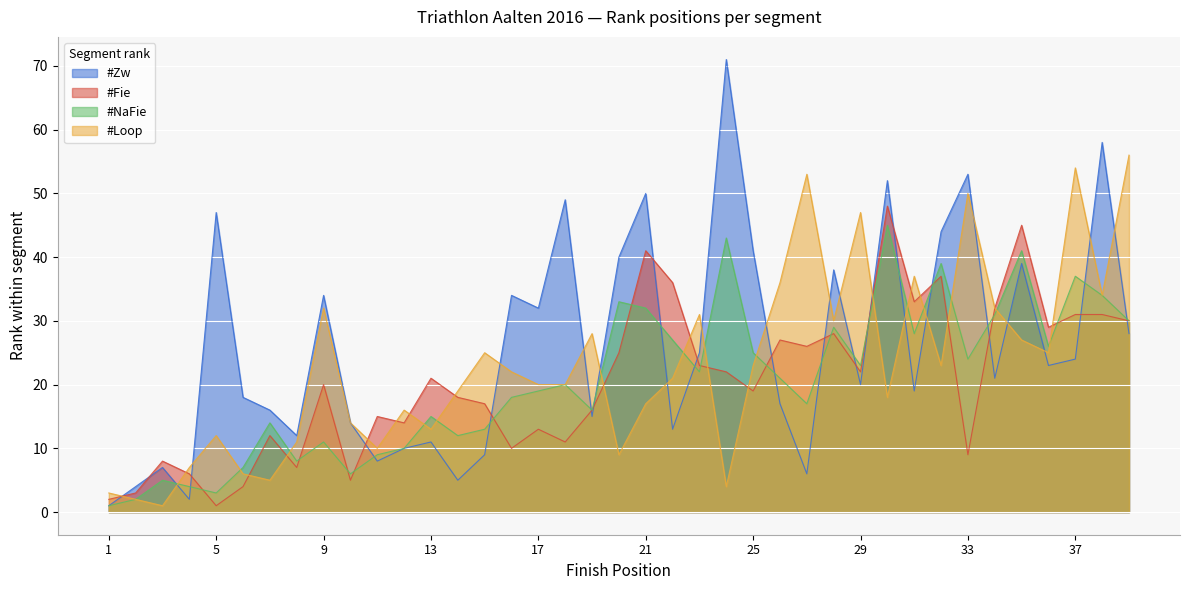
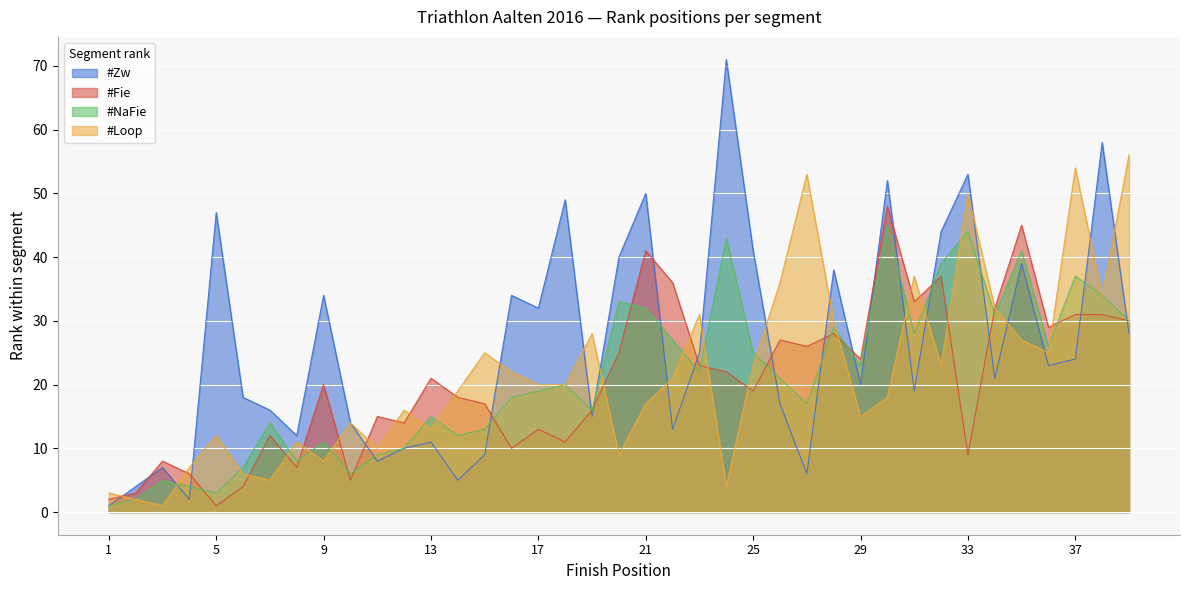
  {
    "#Zw": {
      "5": 47,
      "9": 34,
      "13": 11,
      "17": 32,
      "21": 50,
      "25": 41,
      "29": 20,
      "33": 53,
      "37": 24
    },
    "#Fie": {
      "1": 2,
      "5": 1,
      "9": 20,
      "13": 21,
      "17": 13,
      "21": 41,
      "25": 19,
-     "29": 22,
+     "29": 24,
      "33": 9,
      "37": 31
    },
    "#NaFie": {
      "5": 3,
      "9": 11,
      "13": 15,
      "17": 19,
      "21": 32,
      "25": 25,
      "29": 23,
-     "33": 24,
+     "33": 44,
      "37": 37
    },
    "#Loop": {
      "1": 3,
      "5": 12,
-     "9": 32,
+     "9": 8,
      "13": 13,
      "17": 20,
      "21": 17,
      "25": 23,
-     "29": 47,
+     "29": 15,
      "33": 50,
      "37": 54
    }
  }
